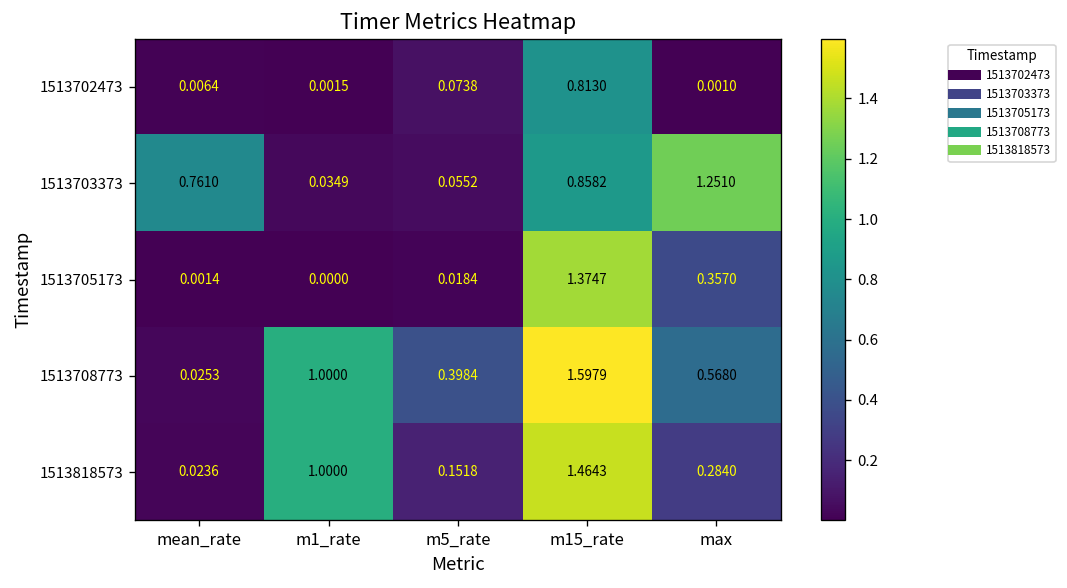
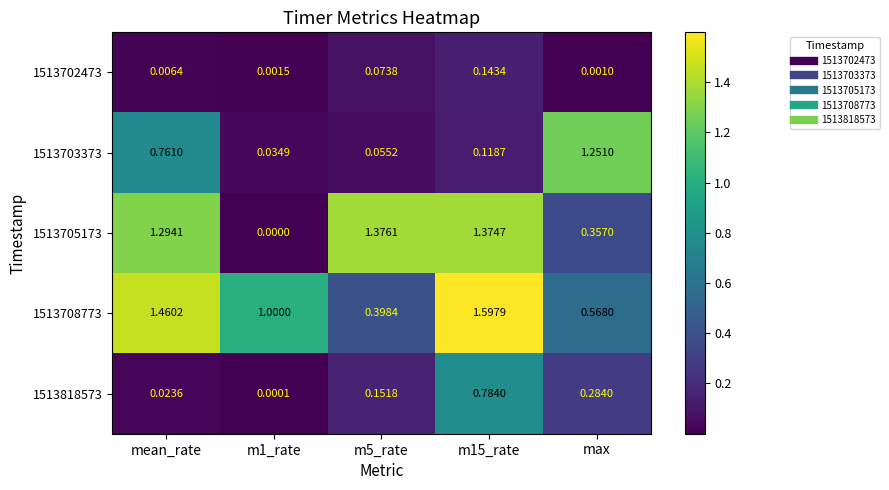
  {
    "1513702473": {
      "mean_rate": 0.0064,
      "m1_rate": 0.0015,
      "m5_rate": 0.0738,
-     "m15_rate": 0.8130,
+     "m15_rate": 0.1434,
      "max": 0.0010
    },
    "1513703373": {
      "mean_rate": 0.7610,
      "m1_rate": 0.0349,
      "m5_rate": 0.0552,
-     "m15_rate": 0.8582,
+     "m15_rate": 0.1187,
      "max": 1.2510
    },
    "1513705173": {
-     "mean_rate": 0.0014,
+     "mean_rate": 1.2941,
      "m1_rate": 0.0000,
-     "m5_rate": 0.0184,
+     "m5_rate": 1.3761,
      "m15_rate": 1.3747,
      "max": 0.3570
    },
    "1513708773": {
-     "mean_rate": 0.0253,
+     "mean_rate": 1.4602,
      "m1_rate": 1.0000,
      "m5_rate": 0.3984,
      "m15_rate": 1.5979,
      "max": 0.5680
    },
    "1513818573": {
      "mean_rate": 0.0236,
-     "m1_rate": 1.0000,
+     "m1_rate": 0.0001,
      "m5_rate": 0.1518,
-     "m15_rate": 1.4643,
+     "m15_rate": 0.7840,
      "max": 0.2840
    }
  }
